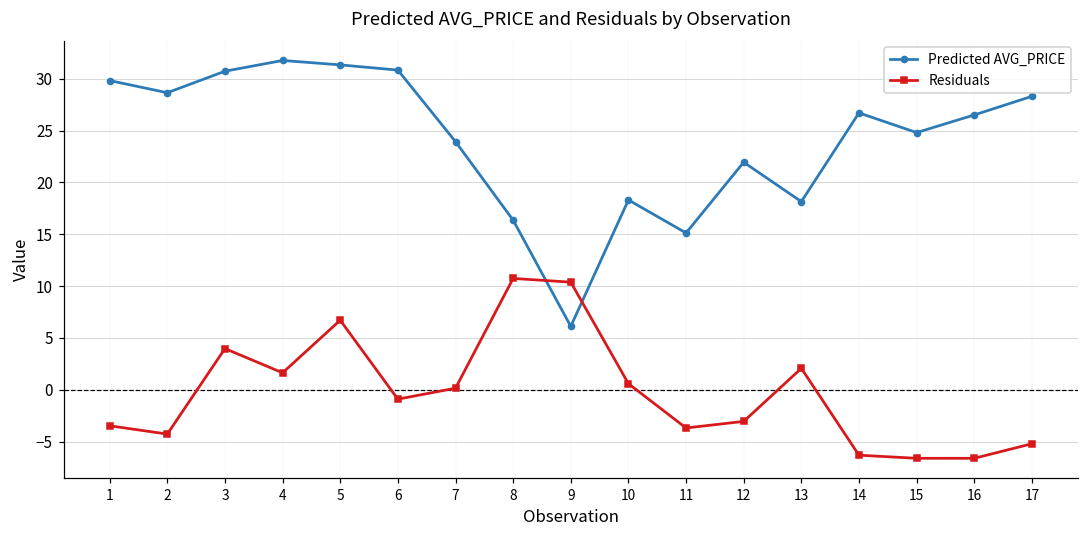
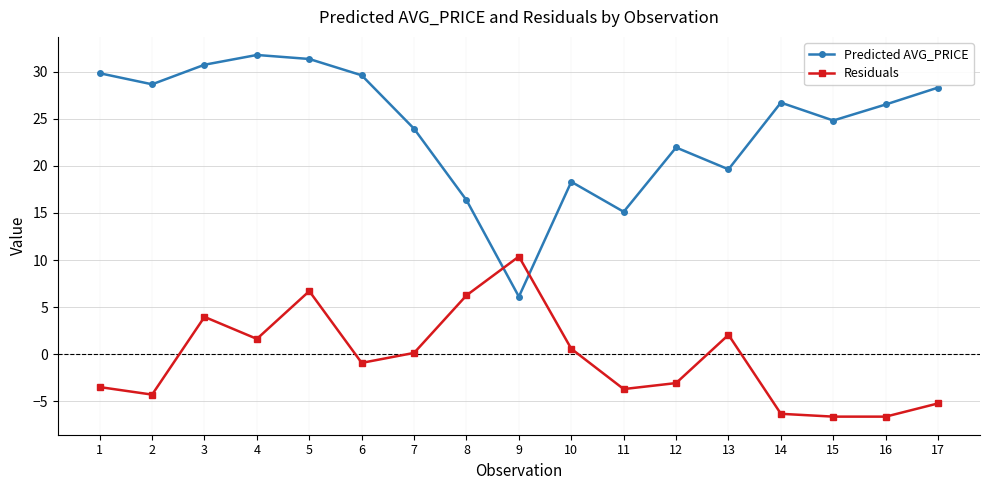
  {
    "Predicted AVG_PRICE": {
      "1": 30,
      "2": 29,
      "3": 31,
      "4": 32,
      "5": 31,
-     "6": 31,
+     "6": 30,
      "7": 24,
      "8": 16,
      "9": 6,
      "10": 18,
      "11": 15,
      "12": 22,
-     "13": 18,
+     "13": 20,
      "14": 27,
      "15": 25,
      "16": 27,
      "17": 28
    },
    "Residuals": {
      "1": -3,
      "2": -4,
      "3": 4,
      "4": 2,
      "5": 7,
      "6": -1,
      "7": 0,
-     "8": 11,
+     "8": 6,
      "9": 10,
      "10": 1,
      "11": -4,
      "12": -3,
      "13": 2,
      "14": -6,
      "15": -7,
      "16": -7,
      "17": -5
    }
  }
